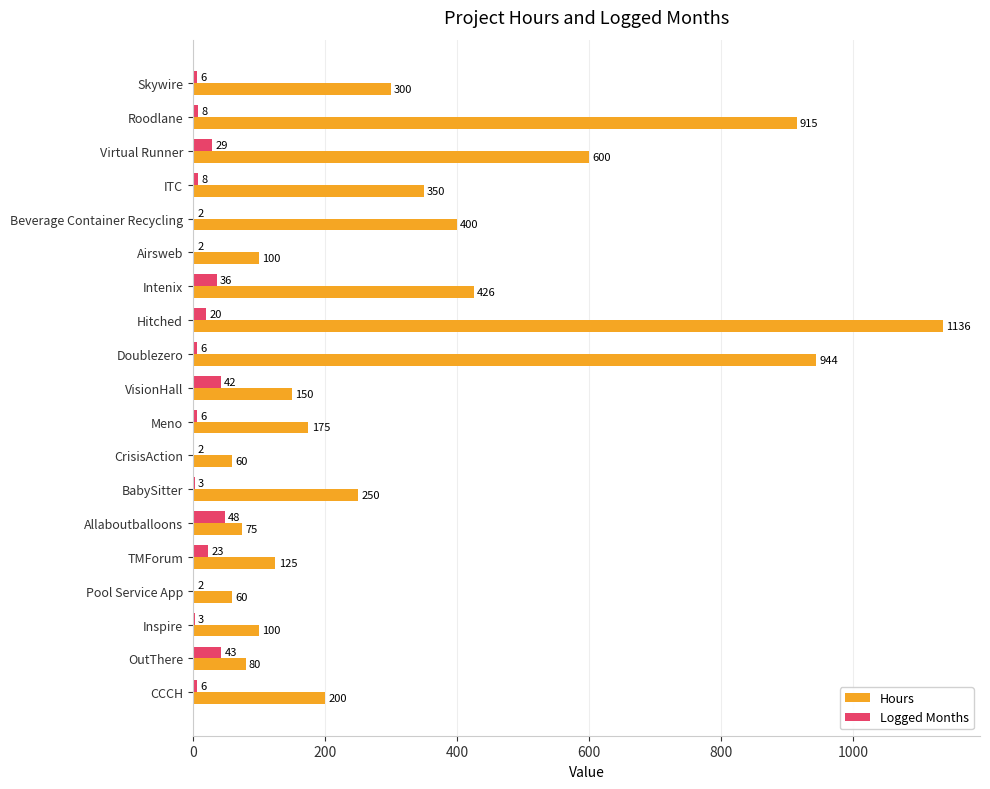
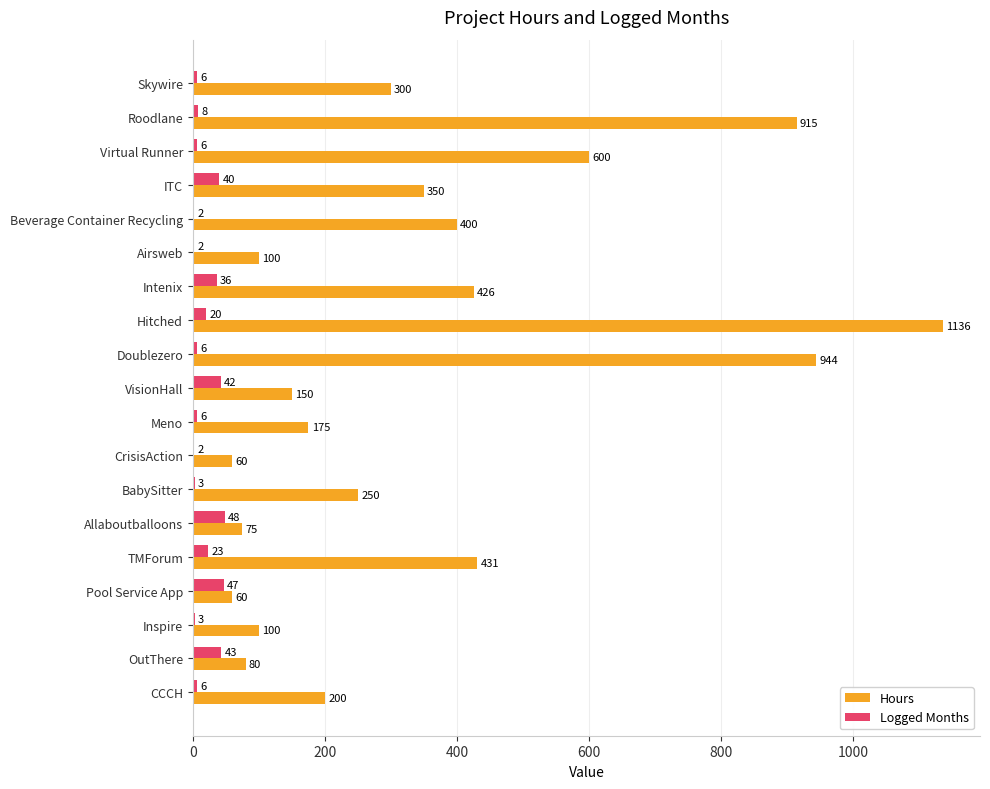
  {
    "Hours": {
      "Skywire": 300,
      "Roodlane": 915,
      "Virtual Runner": 600,
      "ITC": 350,
      "Beverage Container Recycling": 400,
      "Airsweb": 100,
      "Intenix": 426,
      "Hitched": 1136,
      "Doublezero": 944,
      "VisionHall": 150,
      "Meno": 175,
      "CrisisAction": 60,
      "BabySitter": 250,
      "Allaboutballoons": 75,
-     "TMForum": 125,
+     "TMForum": 431,
      "Pool Service App": 60,
      "Inspire": 100,
      "OutThere": 80,
      "CCCH": 200
    },
    "Logged Months": {
      "Skywire": 6,
      "Roodlane": 8,
-     "Virtual Runner": 29,
-     "ITC": 8,
+     "Virtual Runner": 6,
+     "ITC": 40,
      "Beverage Container Recycling": 2,
      "Airsweb": 2,
      "Intenix": 36,
      "Hitched": 20,
      "Doublezero": 6,
      "VisionHall": 42,
      "Meno": 6,
      "CrisisAction": 2,
      "BabySitter": 3,
      "Allaboutballoons": 48,
      "TMForum": 23,
-     "Pool Service App": 2,
+     "Pool Service App": 47,
      "Inspire": 3,
      "OutThere": 43,
      "CCCH": 6
    }
  }
